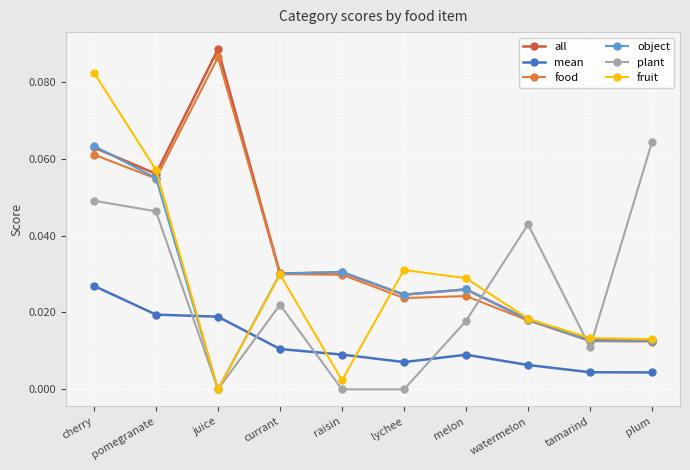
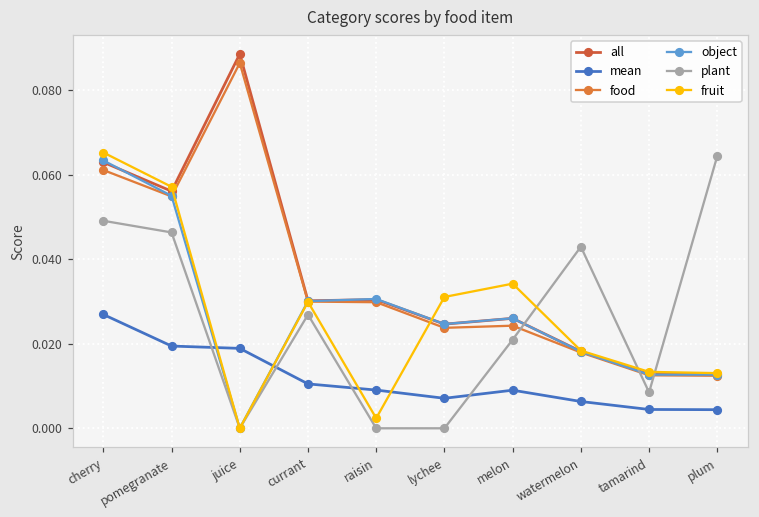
  {
    "plant": {
      "cherry": 0.049,
      "pomegranate": 0.046,
-     "currant": 0.022,
+     "currant": 0.027,
      "raisin": 0.000,
      "lychee": 0.000,
-     "melon": 0.018,
+     "melon": 0.021,
      "watermelon": 0.043,
-     "tamarind": 0.011,
+     "tamarind": 0.009,
      "plum": 0.064
    },
    "fruit": {
-     "cherry": 0.082,
+     "cherry": 0.065,
      "pomegranate": 0.057,
      "raisin": 0.002,
      "lychee": 0.031,
-     "melon": 0.029
+     "melon": 0.034
    }
  }
